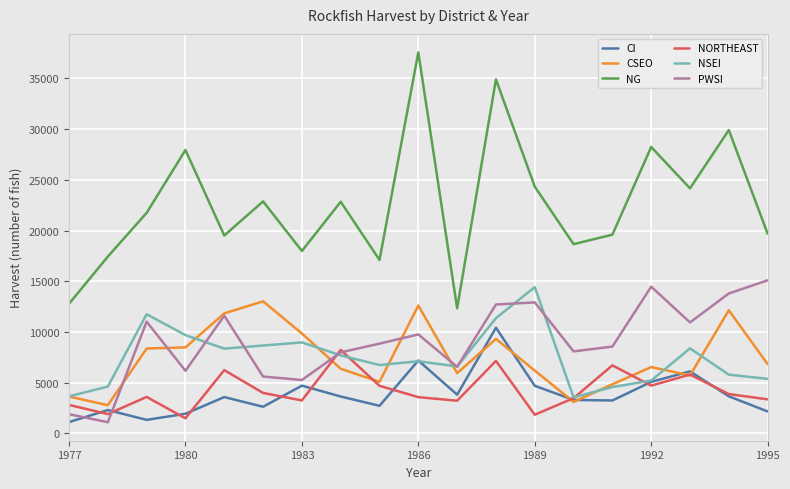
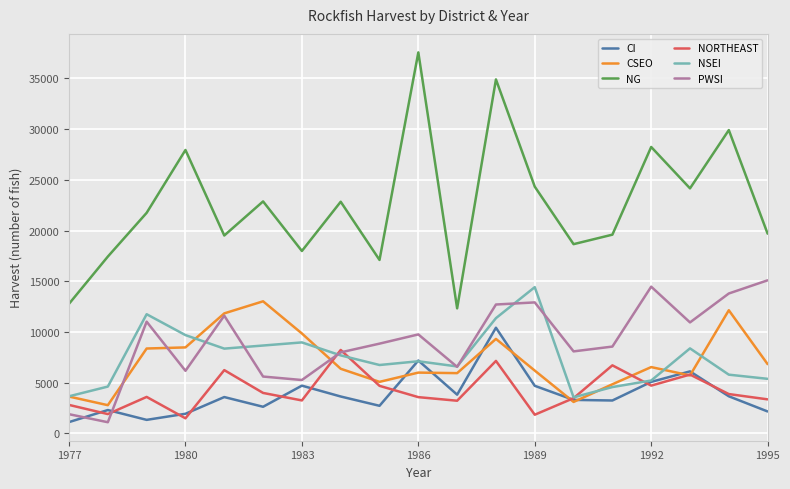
  {
    "CI": {
      "1977": 1100,
      "1980": 1900,
      "1983": 4700,
      "1989": 4700,
      "1995": 2200
    },
    "CSEO": {
      "1980": 8500,
      "1983": 9900,
-     "1986": 12600,
+     "1986": 6000,
      "1989": 6200,
      "1992": 6500,
      "1995": 6800
    },
    "NG": {
      "1977": 12800,
      "1980": 27900,
      "1983": 18000,
      "1986": 37600,
      "1989": 24300,
      "1992": 28200,
      "1995": 19700
    },
    "NORTHEAST": {
      "1977": 2800,
      "1980": 1500,
      "1983": 3300,
      "1986": 3600,
      "1989": 1800,
      "1992": 4700,
      "1995": 3400
    },
    "NSEI": {
      "1980": 9700,
      "1983": 9000,
      "1989": 14400,
      "1995": 5400
    },
    "PWSI": {
      "1977": 1900,
      "1980": 6200,
      "1983": 5300,
      "1986": 9800,
      "1989": 12900,
      "1992": 14500,
      "1995": 15100
    }
  }
